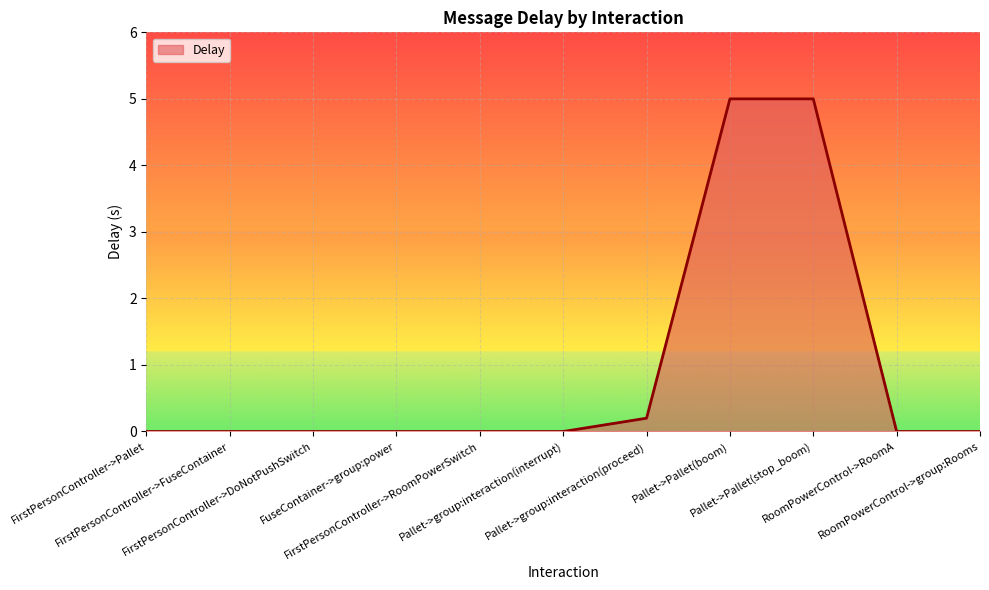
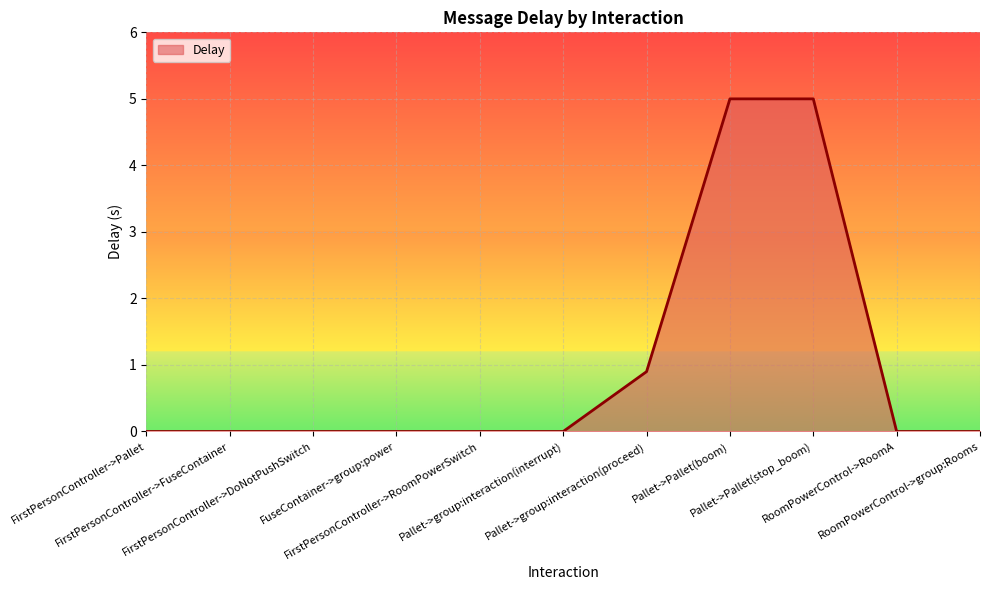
  {
    "FirstPersonController->Pallet": 0.0,
    "FirstPersonController->FuseContainer": 0.0,
    "FirstPersonController->DoNotPushSwitch": 0.0,
    "FuseContainer->group:power": 0.0,
    "FirstPersonController->RoomPowerSwitch": 0.0,
    "Pallet->group:interaction(interrupt)": 0.0,
-   "Pallet->group:interaction(proceed)": 0.2,
+   "Pallet->group:interaction(proceed)": 0.9,
    "Pallet->Pallet(boom)": 5.0,
    "Pallet->Pallet(stop_boom)": 5.0,
    "RoomPowerControl->RoomA": 0.0,
    "RoomPowerControl->group:Rooms": 0.0
  }
